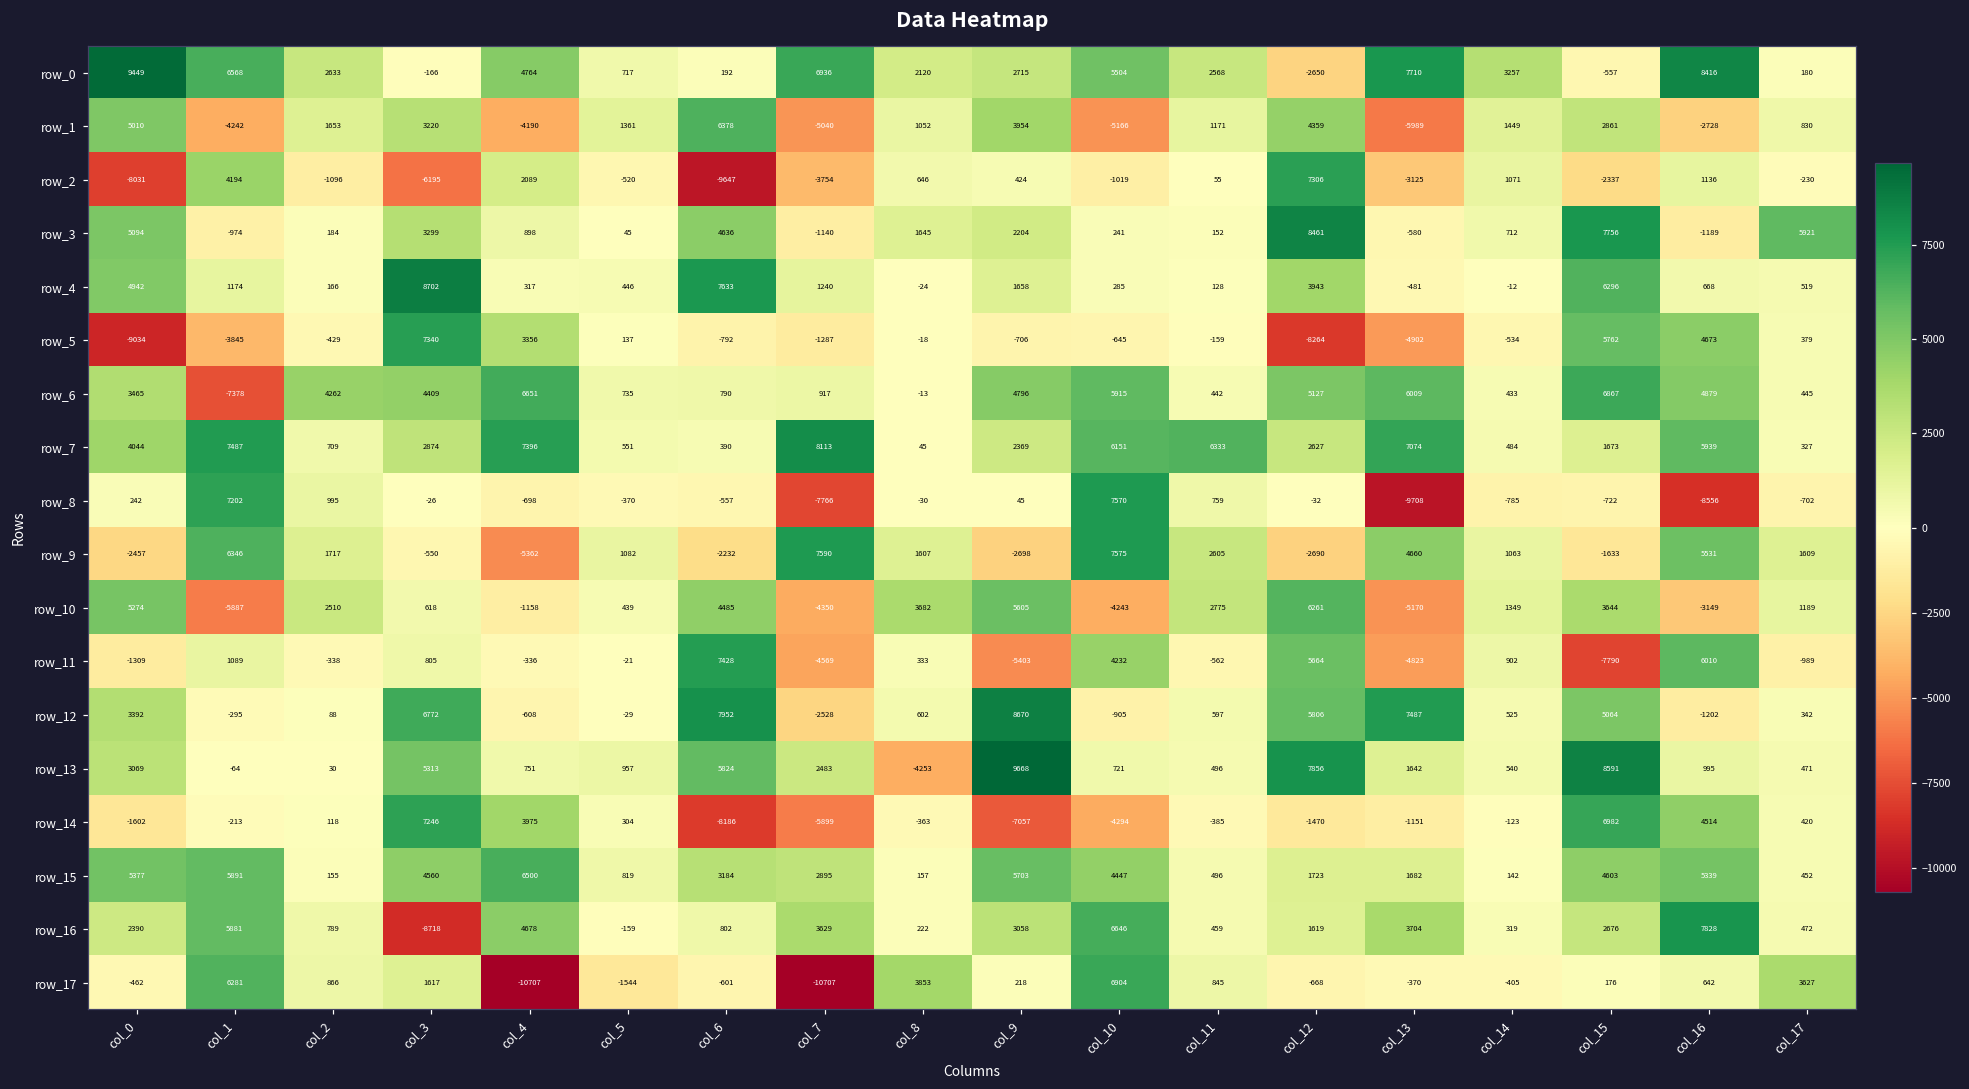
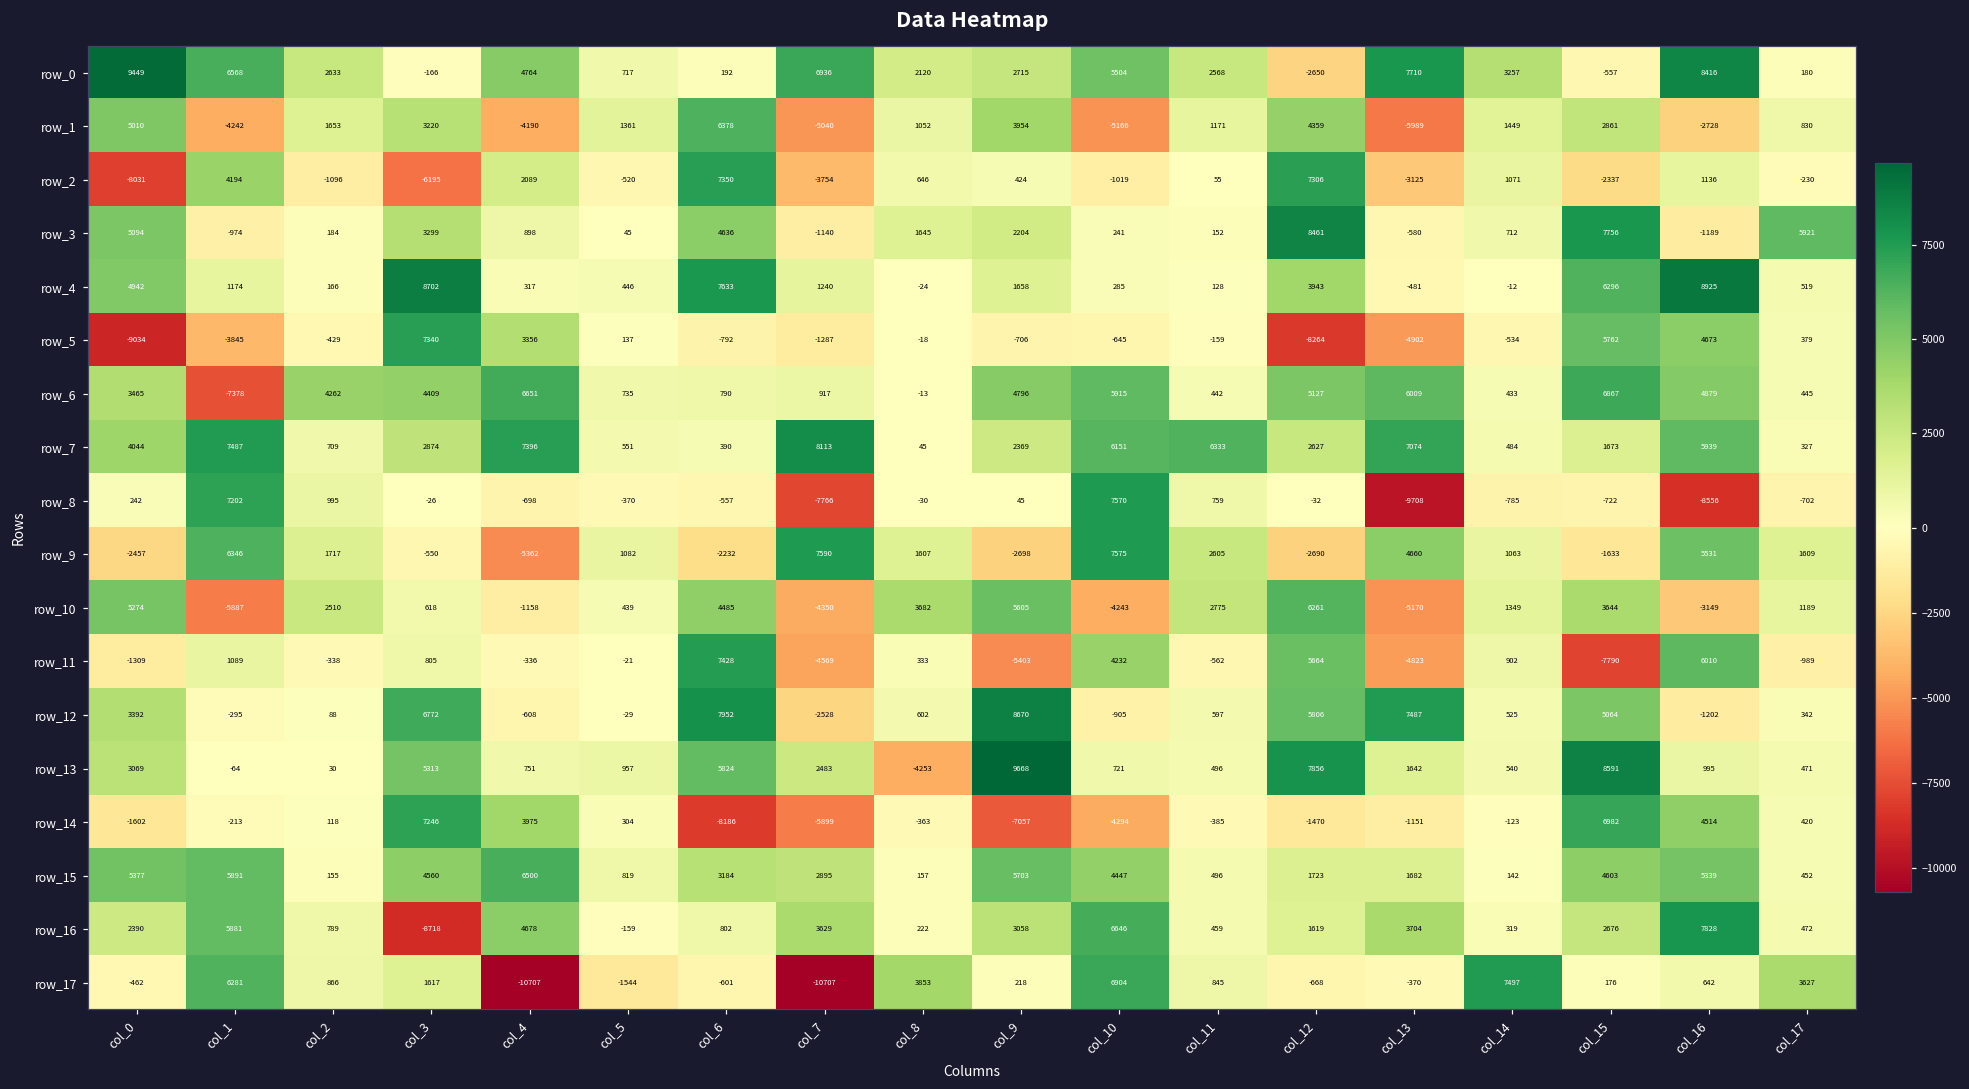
  {
    "row_2": {
      "col_0": -8031,
      "col_1": 4194,
      "col_2": -1096,
      "col_3": -6195,
      "col_4": 2089,
      "col_5": -520,
-     "col_6": -9647,
+     "col_6": 7350,
      "col_7": -3754,
      "col_8": 646,
      "col_9": 424,
      "col_10": -1019,
      "col_11": 55,
      "col_12": 7306,
      "col_13": -3125,
      "col_14": 1071,
      "col_15": -2337,
      "col_16": 1136,
      "col_17": -230
    },
    "row_4": {
      "col_0": 4942,
      "col_1": 1174,
      "col_2": 166,
      "col_3": 8702,
      "col_4": 317,
      "col_5": 446,
      "col_6": 7633,
      "col_7": 1240,
      "col_8": -24,
      "col_9": 1658,
      "col_10": 285,
      "col_11": 128,
      "col_12": 3943,
      "col_13": -481,
      "col_14": -12,
      "col_15": 6296,
-     "col_16": 668,
+     "col_16": 8925,
      "col_17": 519
    },
    "row_17": {
      "col_0": -462,
      "col_1": 6281,
      "col_2": 866,
      "col_3": 1617,
      "col_4": -10707,
      "col_5": -1544,
      "col_6": -601,
      "col_7": -10707,
      "col_8": 3853,
      "col_9": 218,
      "col_10": 6904,
      "col_11": 845,
      "col_12": -668,
      "col_13": -370,
-     "col_14": -405,
+     "col_14": 7497,
      "col_15": 176,
      "col_16": 642,
      "col_17": 3627
    }
  }
